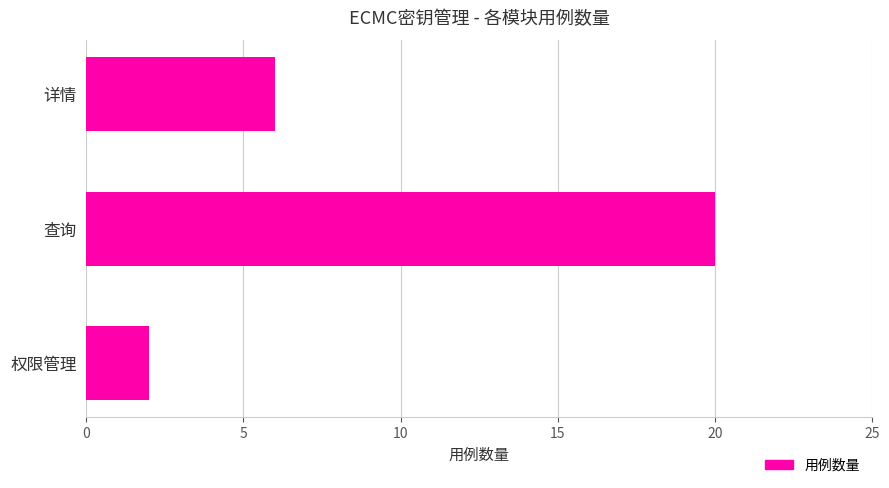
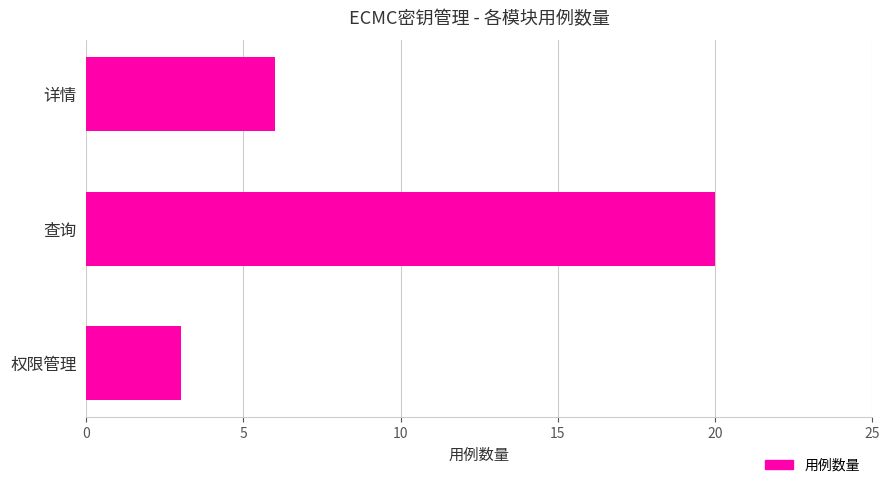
  {
    "详情": 6,
    "查询": 20,
-   "权限管理": 2
+   "权限管理": 3
  }
